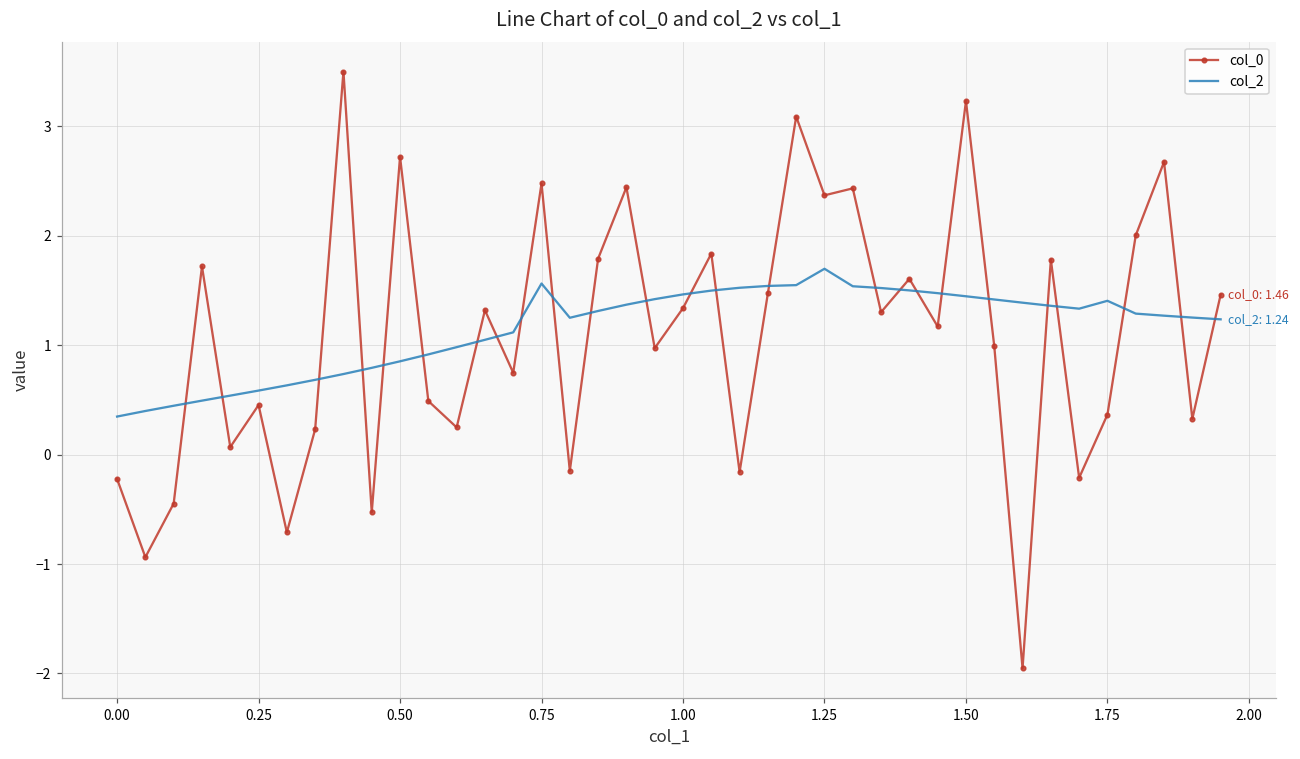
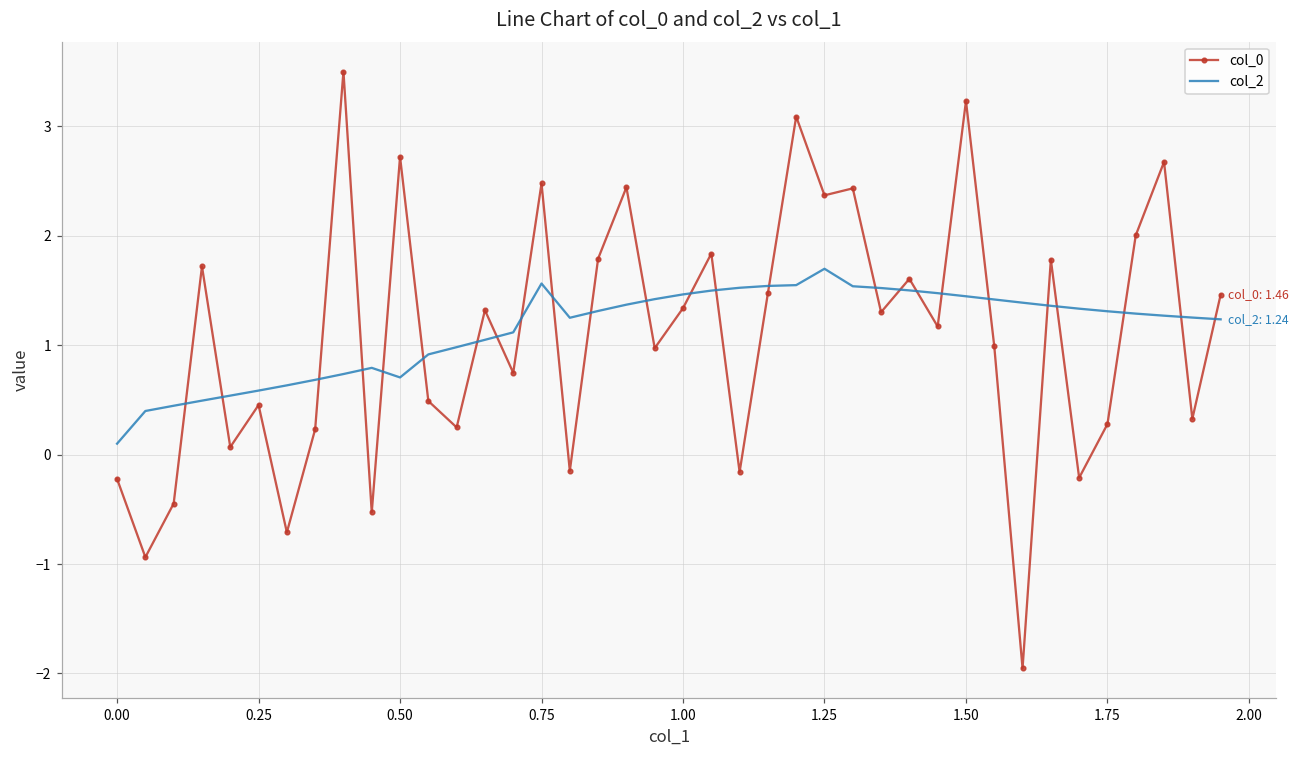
  {
    "col_0": {
      "0.00": -0.2,
      "0.25": 0.5,
      "0.50": 2.7,
      "0.75": 2.5,
      "1.00": 1.3,
      "1.25": 2.4,
      "1.50": 3.2,
-     "1.75": 0.4
+     "1.75": 0.3
    },
    "col_2": {
-     "0.00": 0.3,
+     "0.00": 0.1,
      "0.25": 0.6,
-     "0.50": 0.9,
+     "0.50": 0.7,
      "0.75": 1.6,
      "1.00": 1.5,
      "1.25": 1.7,
      "1.50": 1.4,
-     "1.75": 1.4
+     "1.75": 1.3
    }
  }
